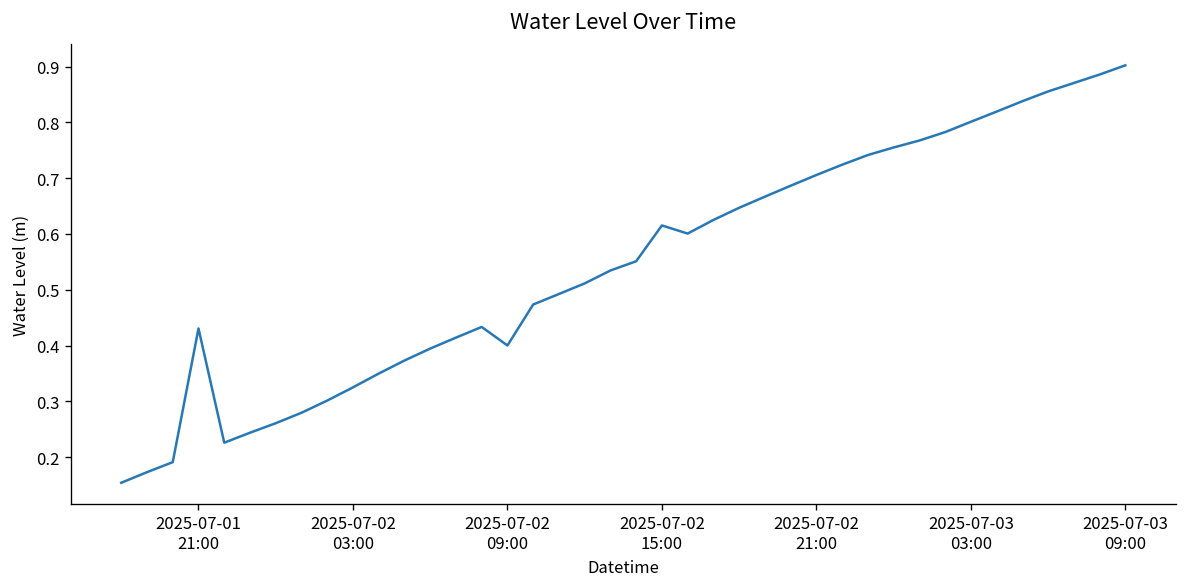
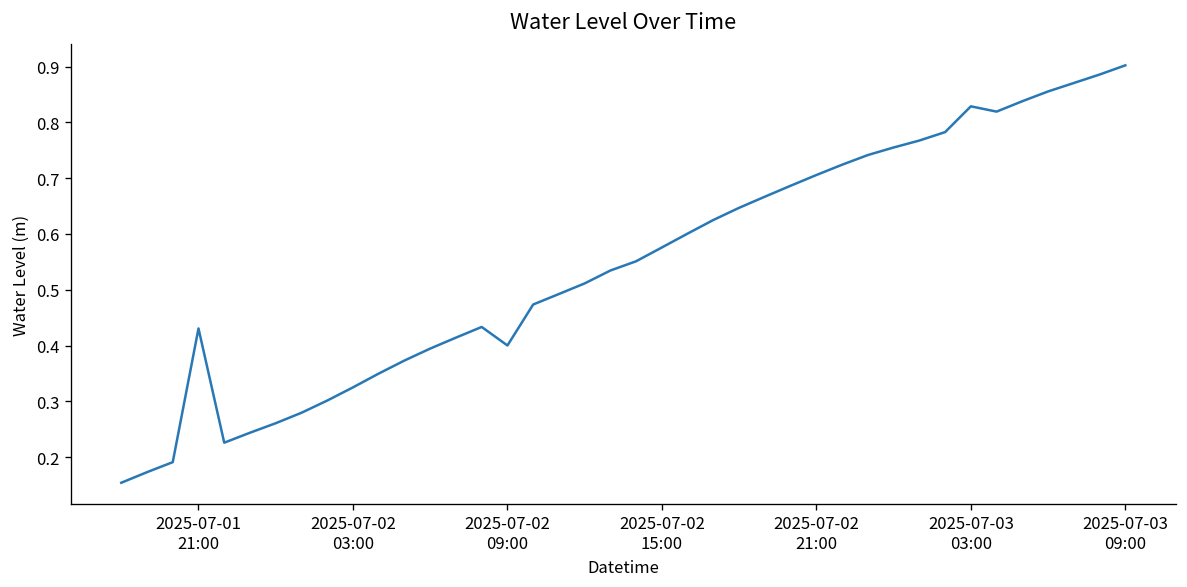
  {
    "2025-07-01 21:00": 0.43,
    "2025-07-02 03:00": 0.33,
    "2025-07-02 09:00": 0.40,
-   "2025-07-02 15:00": 0.62,
+   "2025-07-02 15:00": 0.58,
    "2025-07-02 21:00": 0.71,
-   "2025-07-03 03:00": 0.80,
+   "2025-07-03 03:00": 0.83,
    "2025-07-03 09:00": 0.90
  }
